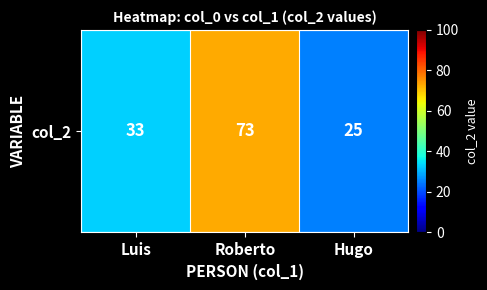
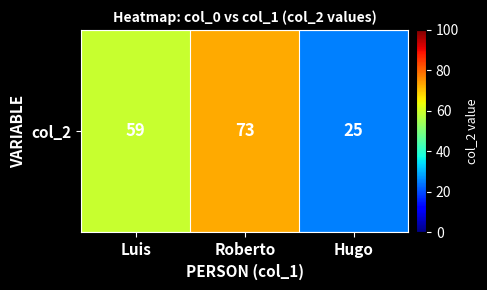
  {
    "col_2": {
-     "Luis": 33,
+     "Luis": 59,
      "Roberto": 73,
      "Hugo": 25
    }
  }
